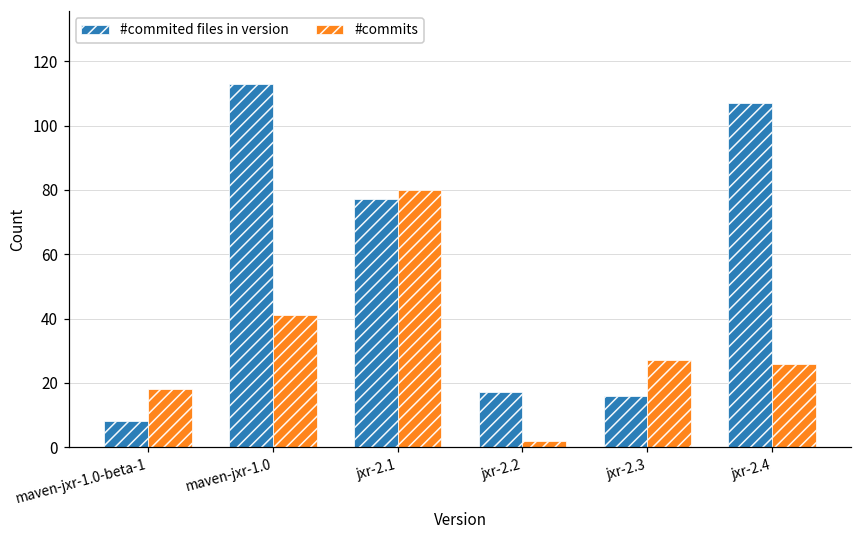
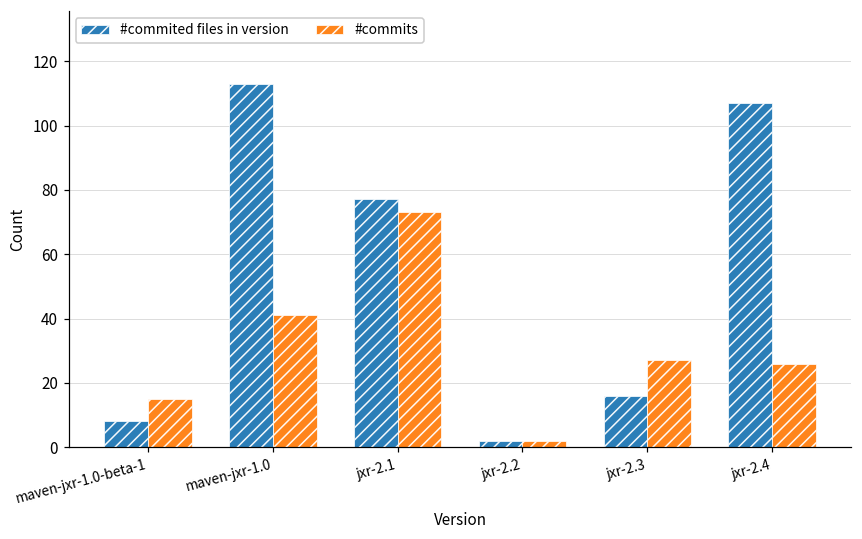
  {
    "#commited files in version": {
      "maven-jxr-1.0-beta-1": 8,
      "maven-jxr-1.0": 113,
      "jxr-2.1": 77,
-     "jxr-2.2": 17,
+     "jxr-2.2": 2,
      "jxr-2.3": 16,
      "jxr-2.4": 107
    },
    "#commits": {
-     "maven-jxr-1.0-beta-1": 18,
+     "maven-jxr-1.0-beta-1": 15,
      "maven-jxr-1.0": 41,
-     "jxr-2.1": 80,
+     "jxr-2.1": 73,
      "jxr-2.2": 2,
      "jxr-2.3": 27,
      "jxr-2.4": 26
    }
  }
